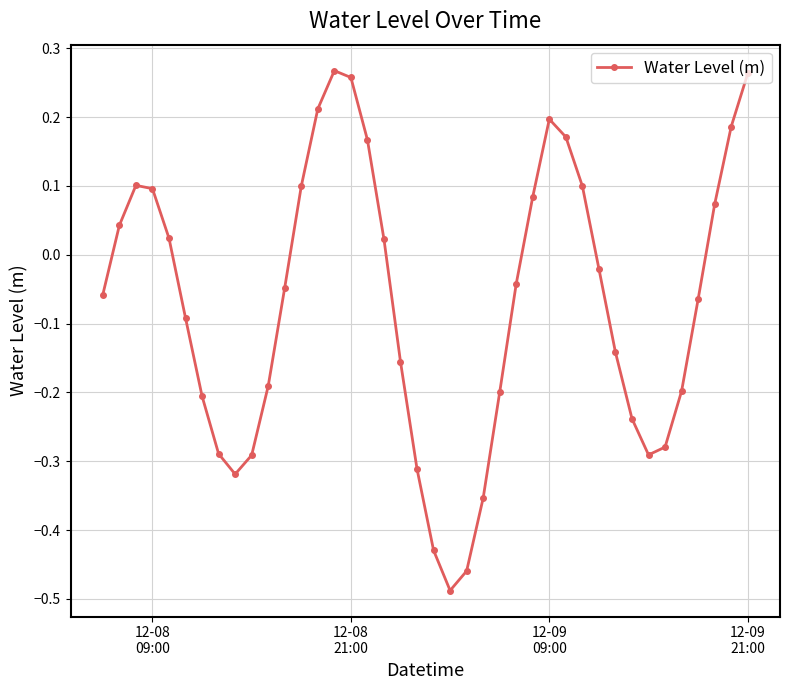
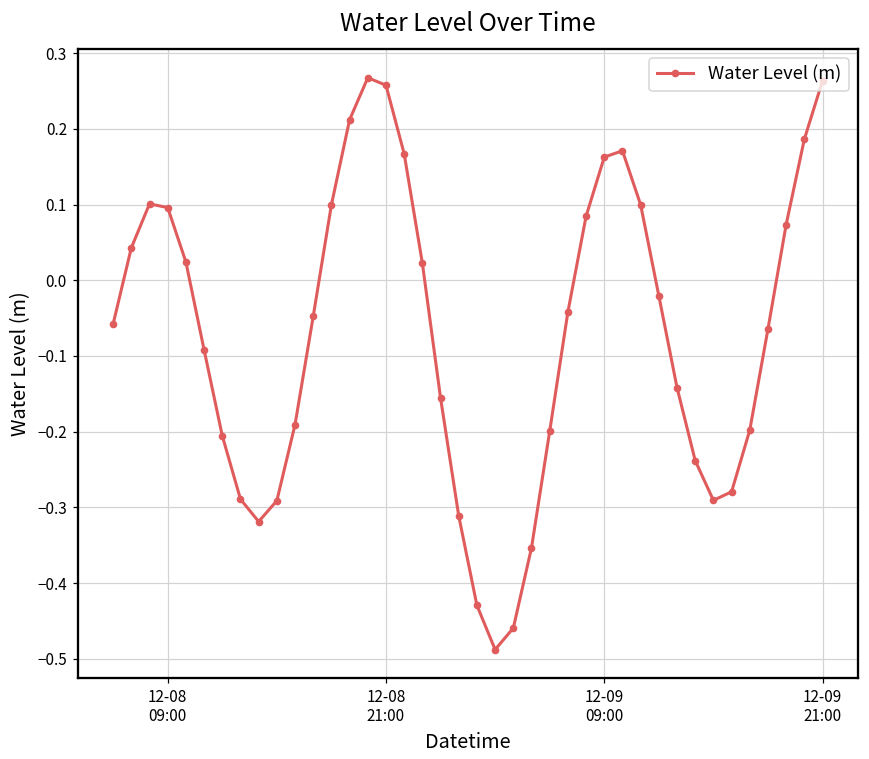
  {
    "12-08 09:00": 0.10,
    "12-08 21:00": 0.26,
-   "12-09 09:00": 0.20
+   "12-09 09:00": 0.16
  }
